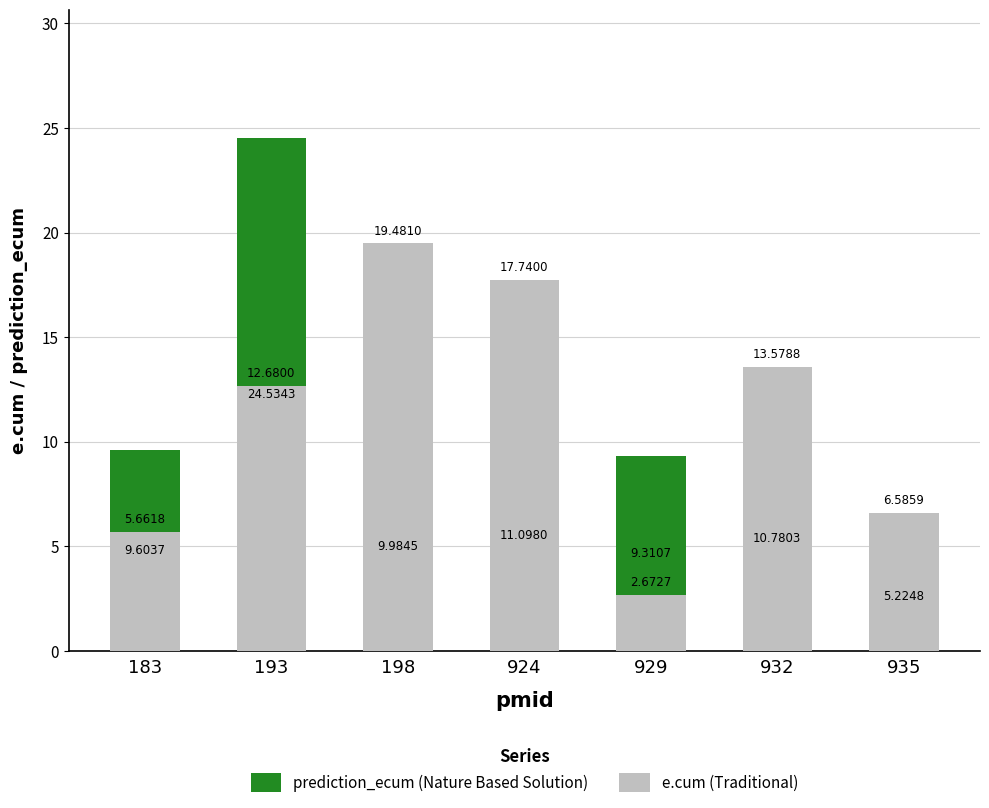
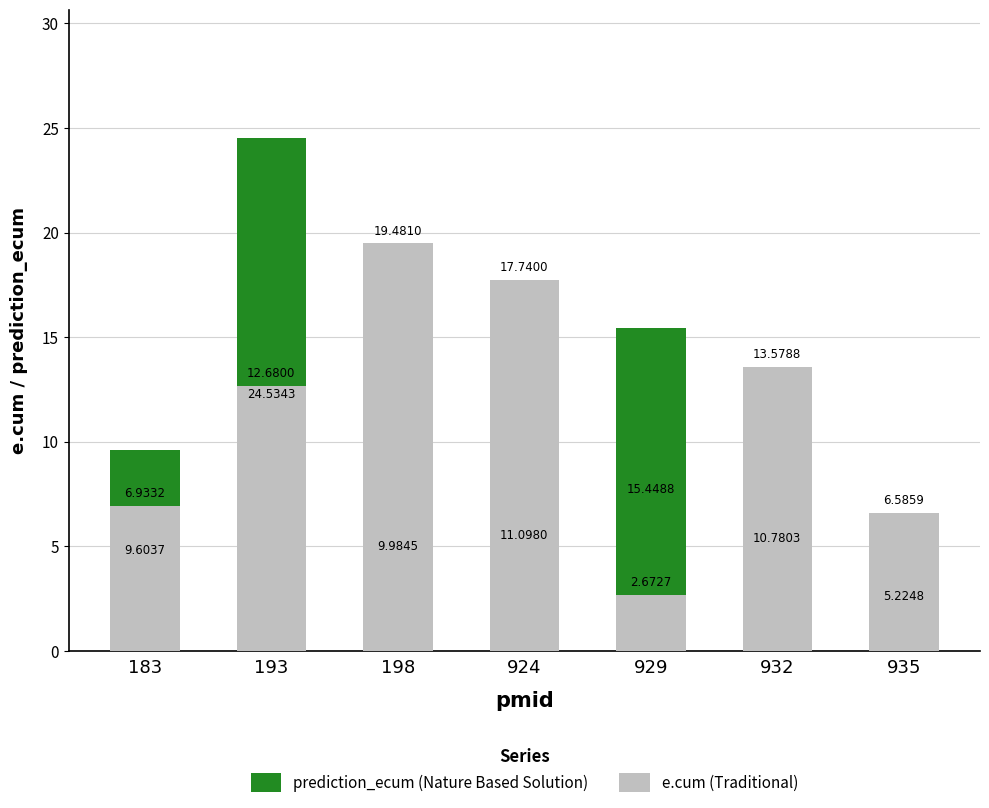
  {
    "prediction_ecum (Nature Based Solution)": {
-     "929": 9.3107
+     "929": 15.4488
    },
    "e.cum (Traditional)": {
-     "183": 5.6618,
+     "183": 6.9332,
      "198": 19.4810,
      "924": 17.7400,
      "932": 13.5788,
      "935": 6.5859
    }
  }
